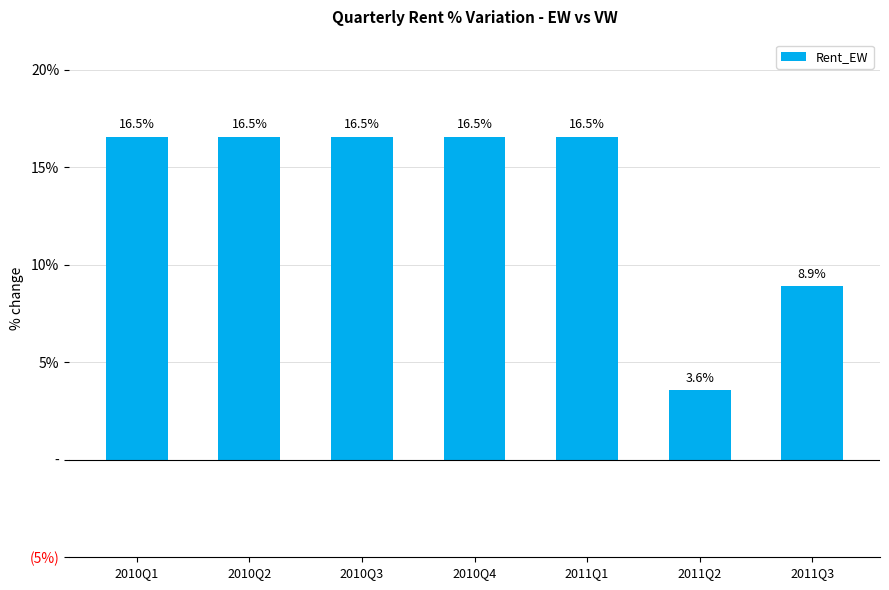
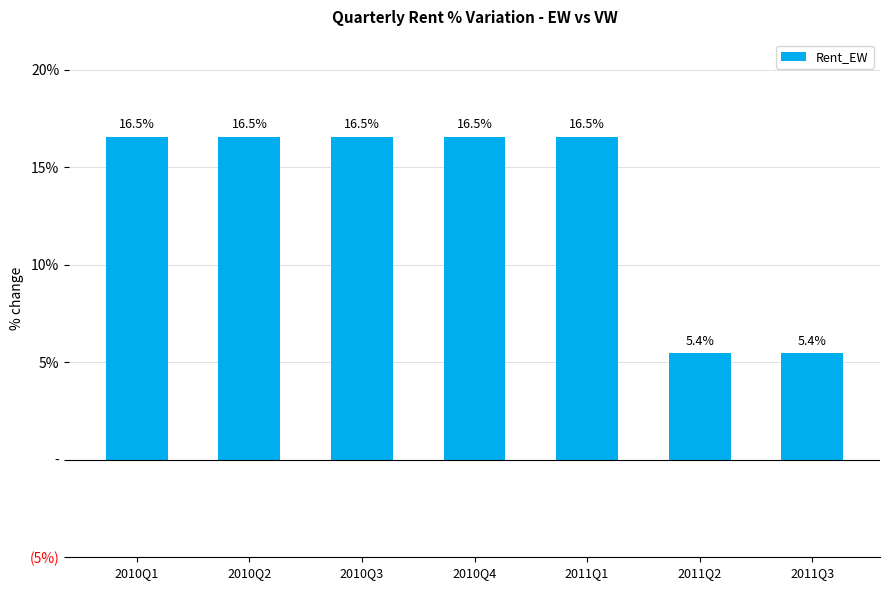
  {
    "2010Q1": "16.5%",
    "2010Q2": "16.5%",
    "2010Q3": "16.5%",
    "2010Q4": "16.5%",
    "2011Q1": "16.5%",
-   "2011Q2": "3.6%",
-   "2011Q3": "8.9%"
+   "2011Q2": "5.4%",
+   "2011Q3": "5.4%"
  }
